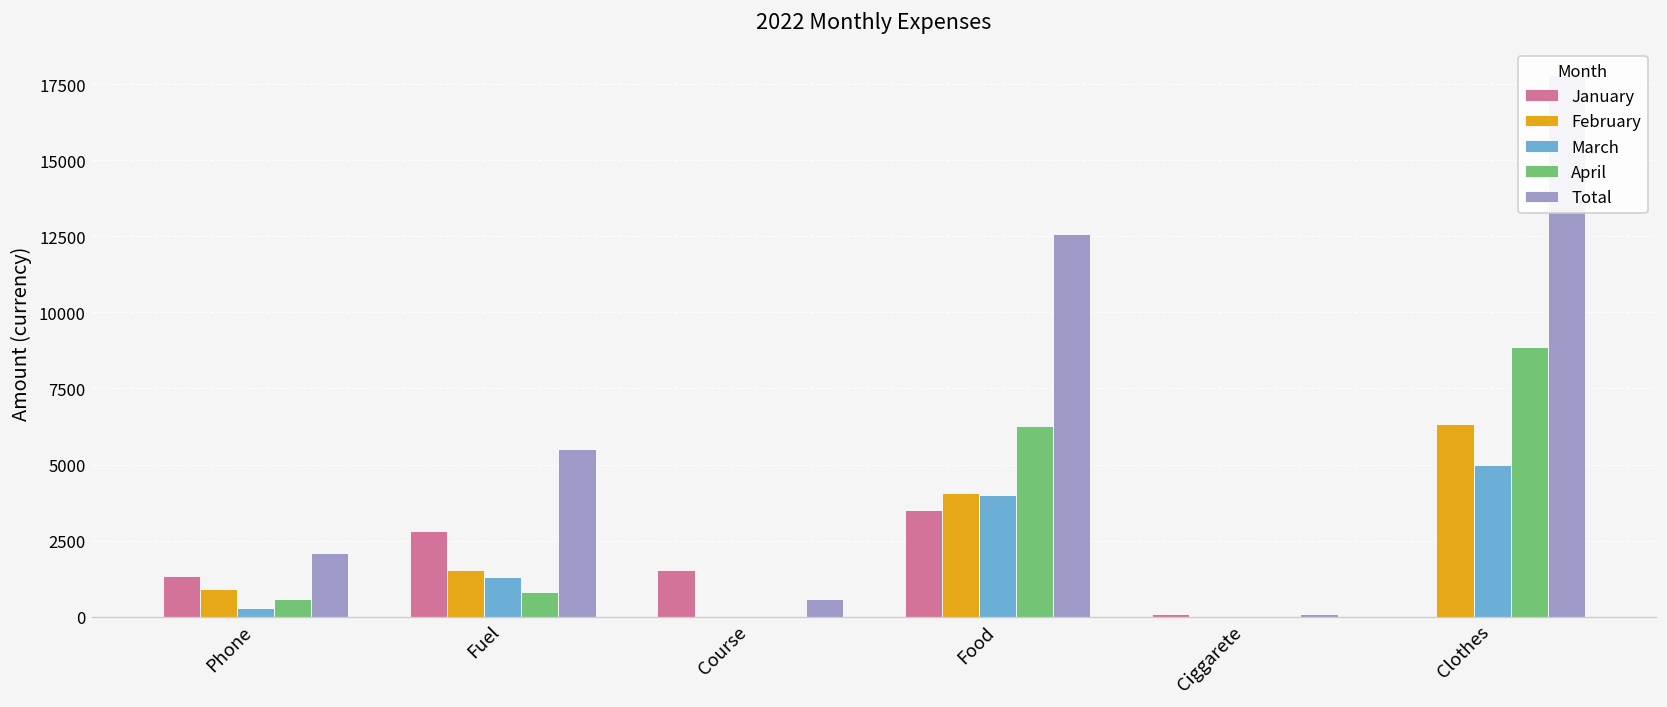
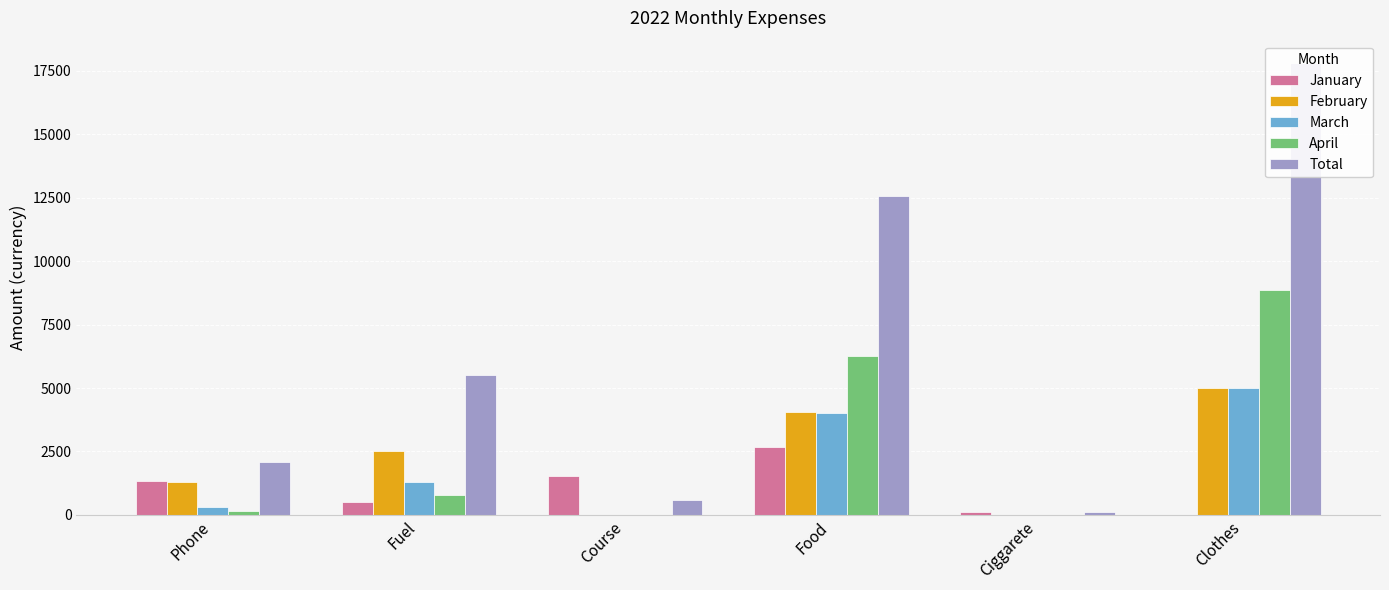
  {
    "January": {
      "Phone": 1400,
-     "Fuel": 2800,
+     "Fuel": 500,
      "Course": 1600,
-     "Food": 3500,
+     "Food": 2700,
      "Ciggarete": 100,
      "Clothes": 0
    },
    "February": {
-     "Phone": 900,
-     "Fuel": 1500,
+     "Phone": 1300,
+     "Fuel": 2500,
      "Course": 0,
      "Food": 4100,
      "Ciggarete": 0,
-     "Clothes": 6300
+     "Clothes": 5000
    },
    "April": {
-     "Phone": 600,
+     "Phone": 200,
      "Fuel": 800,
      "Course": 0,
      "Food": 6300,
      "Ciggarete": 0,
      "Clothes": 8800
    }
  }
